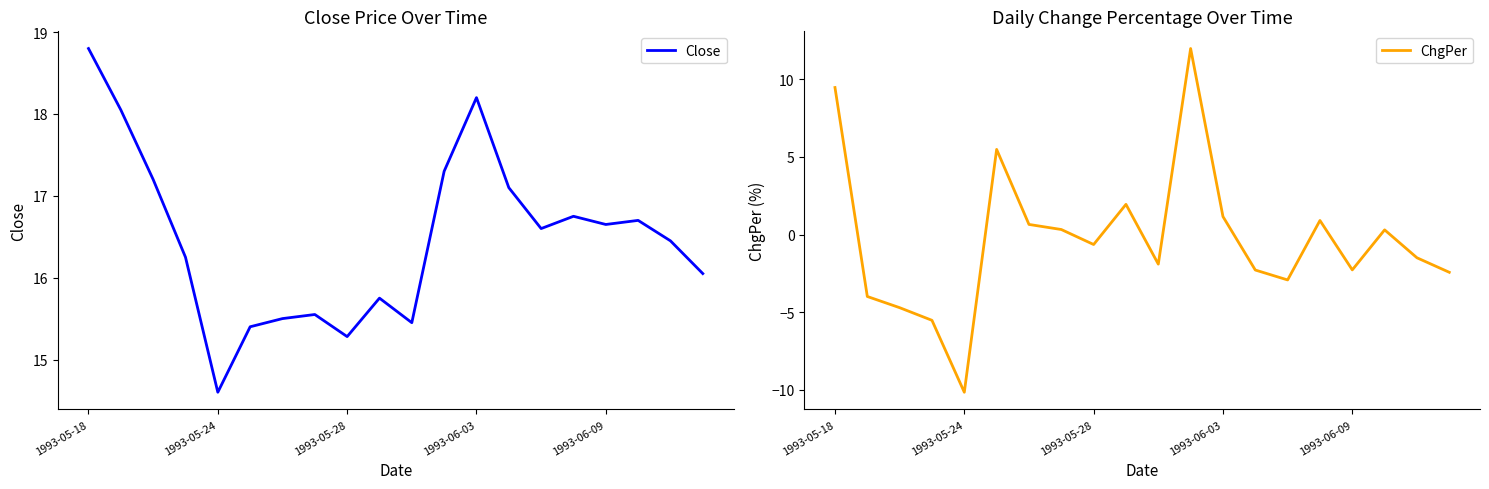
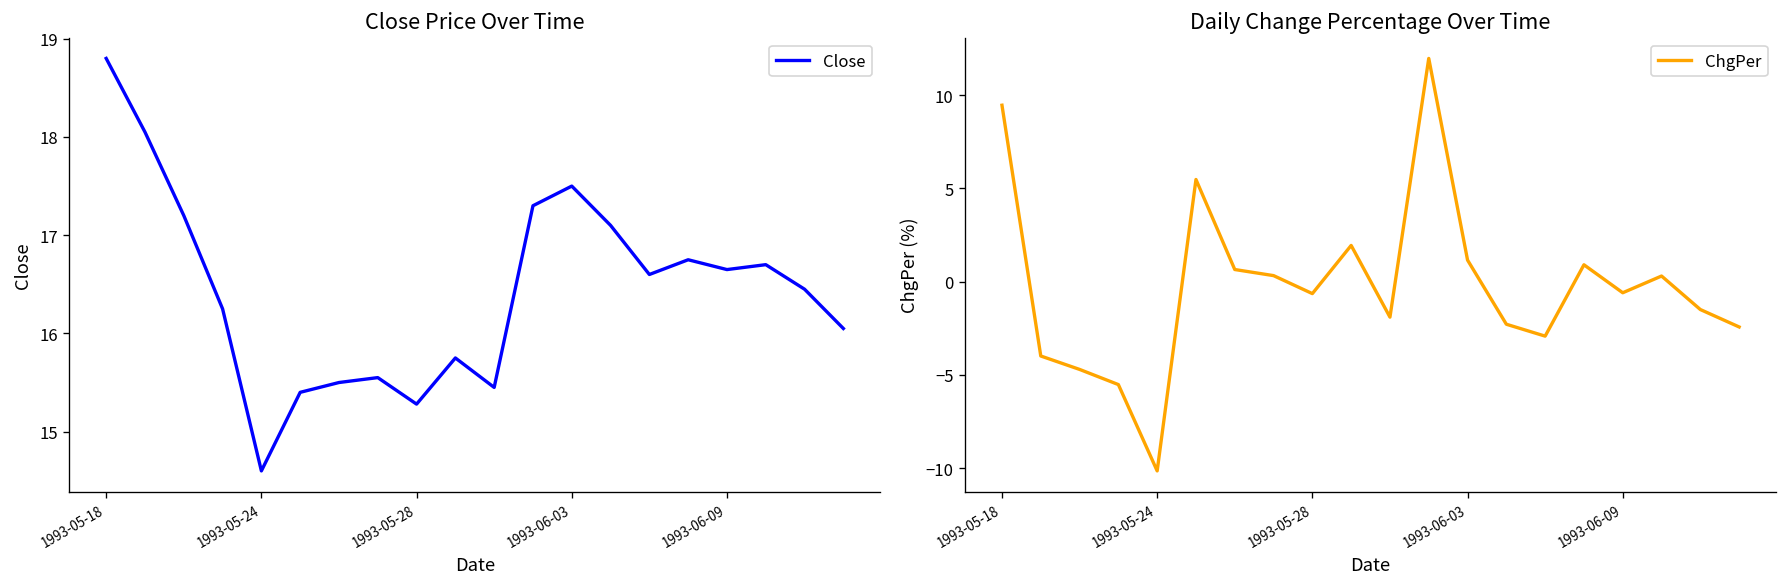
  {
    "Close Price Over Time": {
      "1993-05-18": 18.8,
      "1993-05-24": 14.6,
      "1993-05-28": 15.3,
-     "1993-06-03": 18.2,
+     "1993-06-03": 17.5,
      "1993-06-09": 16.7
    },
    "Daily Change Percentage Over Time": {
      "1993-05-18": 9.5,
      "1993-05-24": -10.2,
      "1993-05-28": -0.6,
      "1993-06-03": 1.2,
-     "1993-06-09": -2.3
+     "1993-06-09": -0.6
    }
  }
